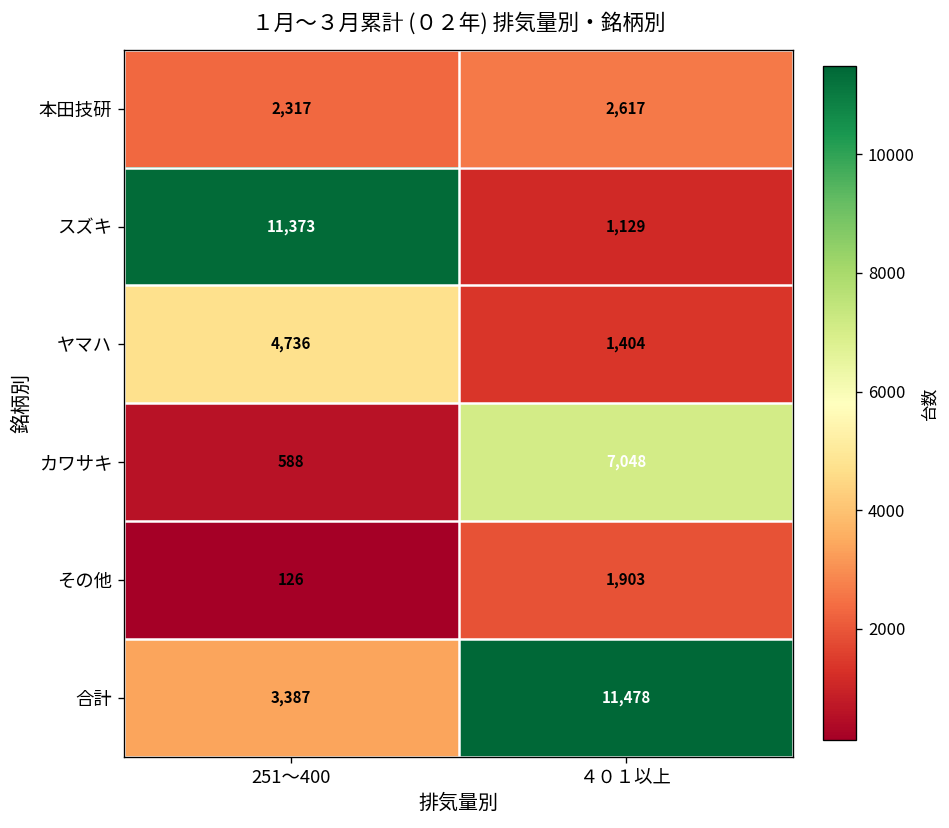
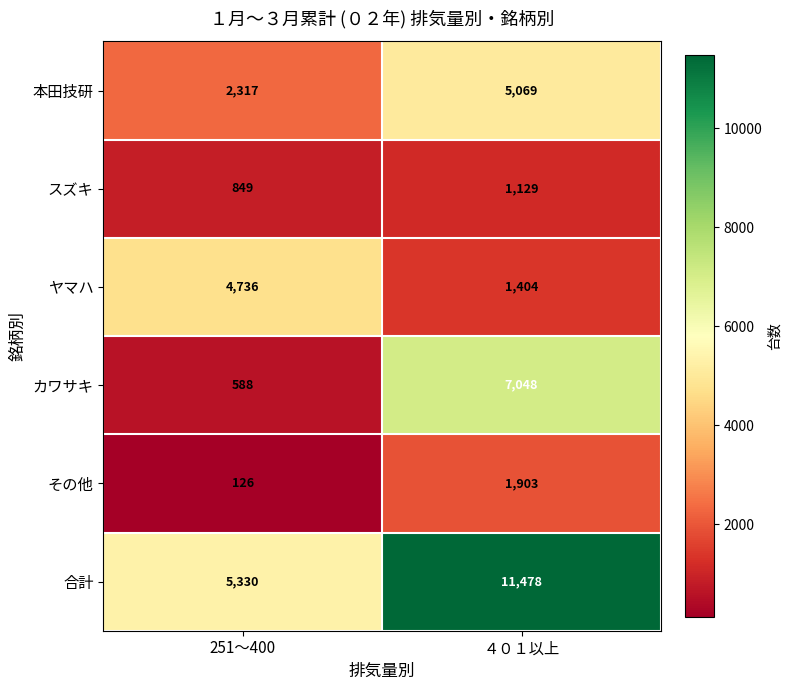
  {
    "本田技研": {
      "251～400": "2,317",
-     "４０１以上": "2,617"
+     "４０１以上": "5,069"
    },
    "スズキ": {
-     "251～400": "11,373",
+     "251～400": "849",
      "４０１以上": "1,129"
    },
    "ヤマハ": {
      "251～400": "4,736",
      "４０１以上": "1,404"
    },
    "カワサキ": {
      "251～400": "588",
      "４０１以上": "7,048"
    },
    "その他": {
      "251～400": "126",
      "４０１以上": "1,903"
    },
    "合計": {
-     "251～400": "3,387",
+     "251～400": "5,330",
      "４０１以上": "11,478"
    }
  }
